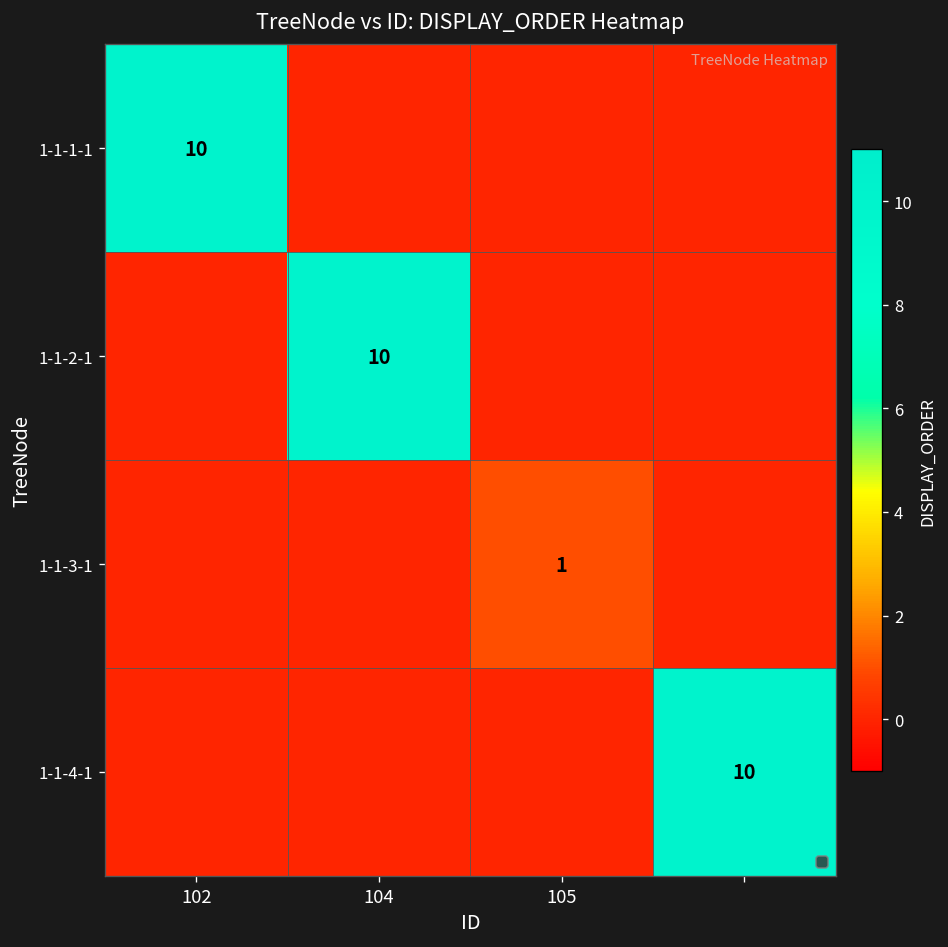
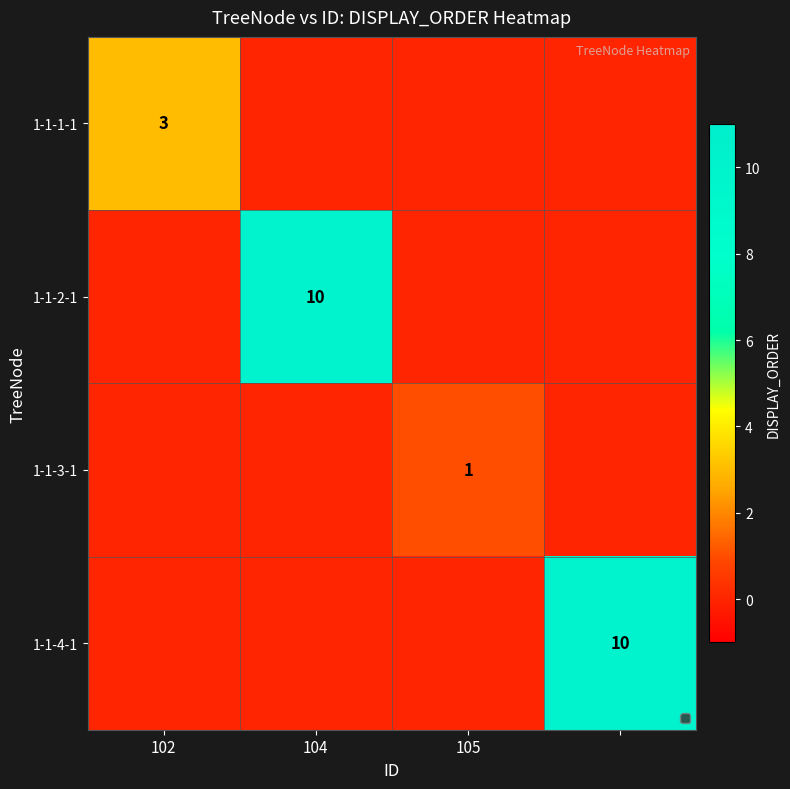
  {
    "1-1-1-1": {
-     "102": 10
+     "102": 3
    },
    "1-1-2-1": {
      "104": 10
    },
    "1-1-3-1": {
      "105": 1
    }
  }
